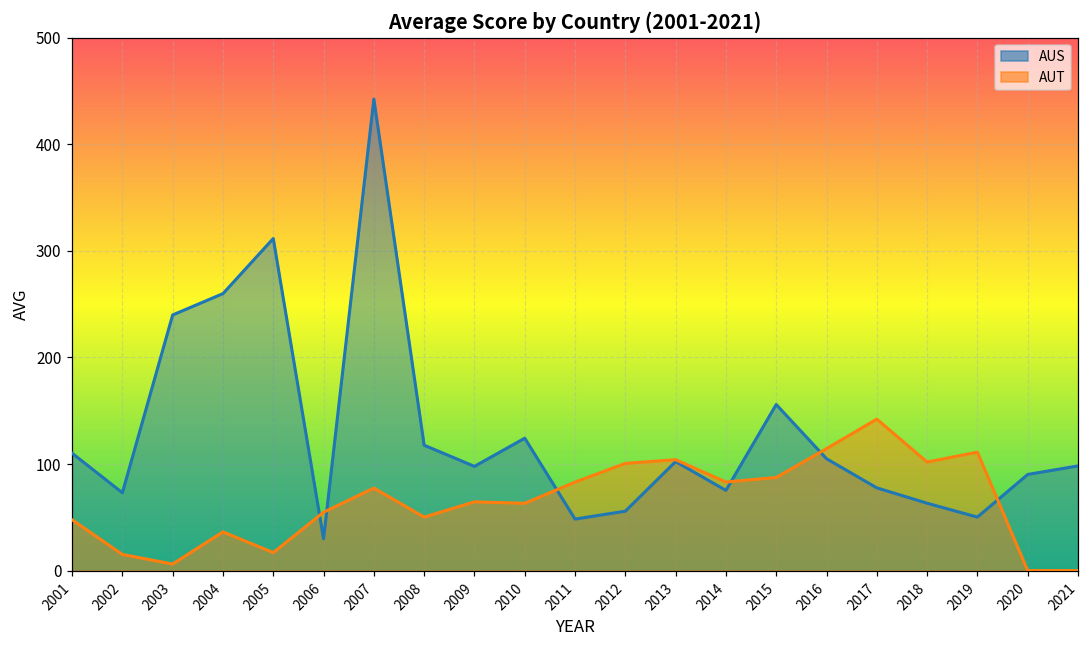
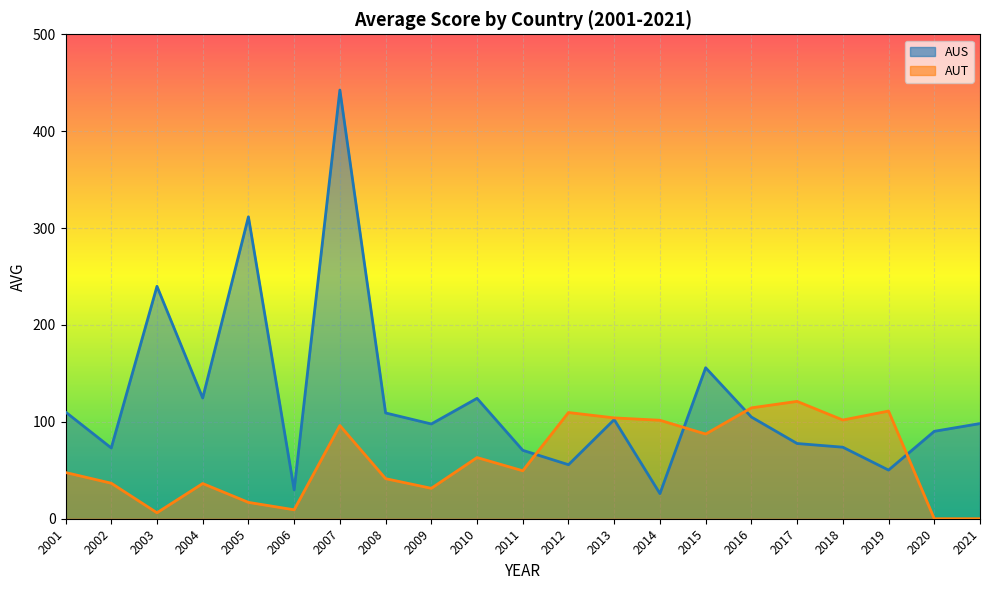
  {
    "AUS": {
      "2001": 110,
      "2002": 70,
      "2003": 240,
-     "2004": 260,
+     "2004": 120,
      "2005": 310,
      "2006": 30,
      "2007": 440,
-     "2008": 120,
+     "2008": 110,
      "2009": 100,
      "2010": 120,
-     "2011": 50,
+     "2011": 70,
      "2012": 60,
-     "2014": 80,
+     "2014": 30,
      "2015": 160,
      "2016": 100,
      "2017": 80,
-     "2018": 60,
+     "2018": 70,
      "2019": 50,
      "2020": 90,
      "2021": 100
    },
    "AUT": {
      "2001": 50,
-     "2002": 20,
+     "2002": 40,
      "2003": 10,
      "2004": 40,
      "2005": 20,
-     "2006": 50,
-     "2007": 80,
-     "2008": 50,
-     "2009": 60,
+     "2006": 10,
+     "2007": 100,
+     "2008": 40,
+     "2009": 30,
      "2010": 60,
-     "2011": 80,
-     "2012": 100,
-     "2014": 80,
+     "2011": 50,
+     "2012": 110,
+     "2014": 100,
      "2015": 90,
      "2016": 110,
-     "2017": 140,
+     "2017": 120,
      "2018": 100,
      "2019": 110,
      "2020": 0,
      "2021": 0
    }
  }
